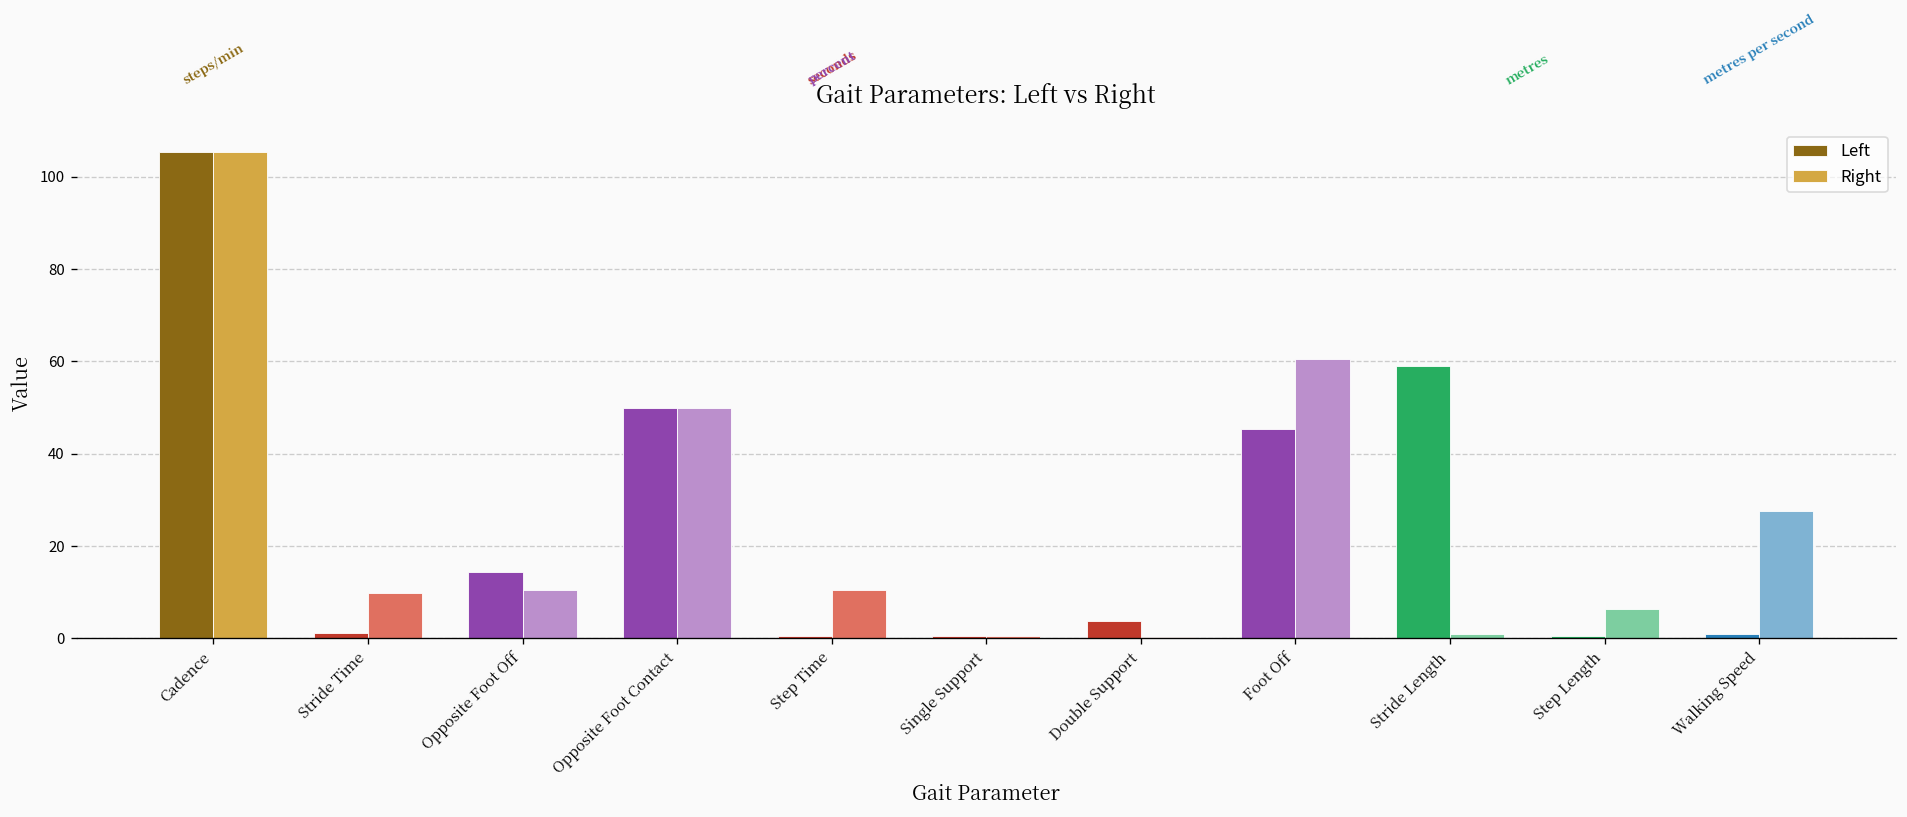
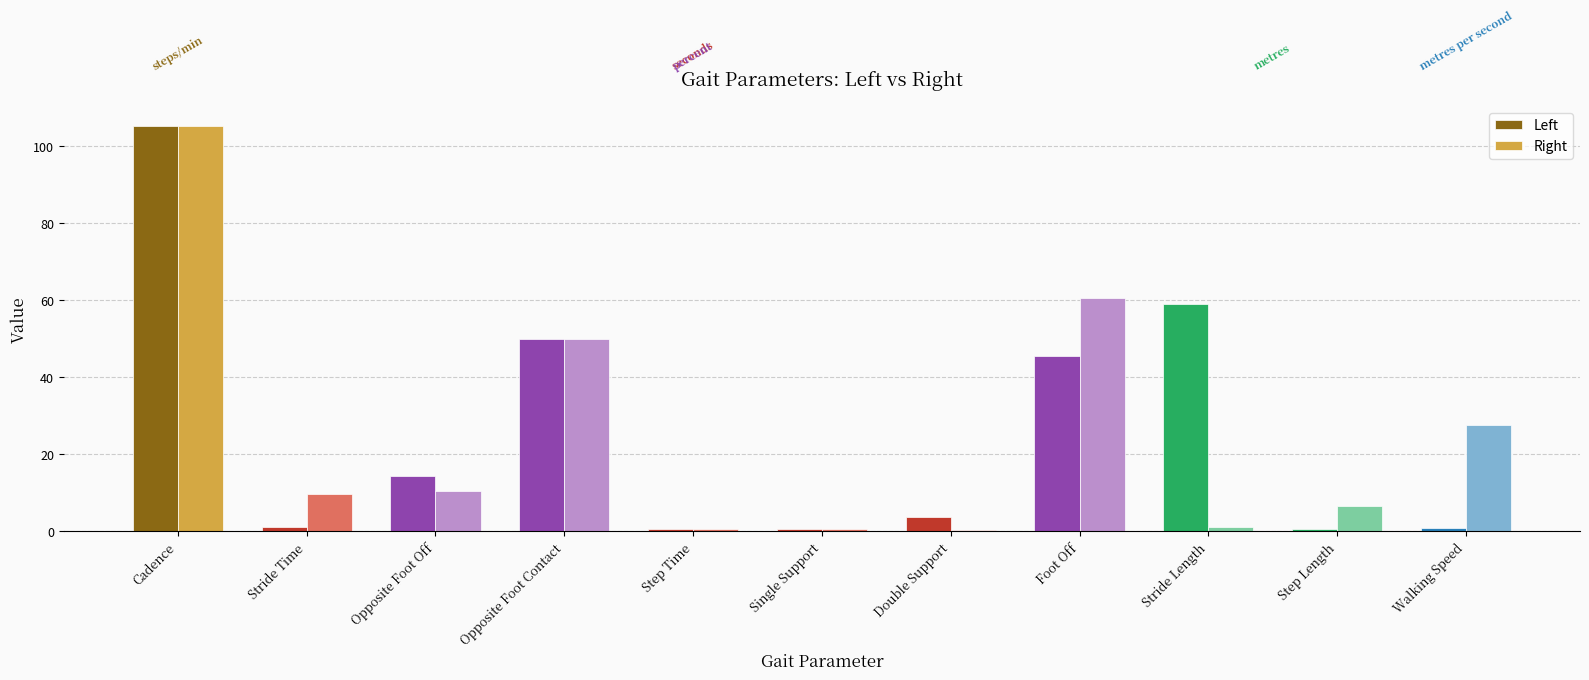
  {
    "Left": {
      "Cadence": 105,
      "Stride Time": 1,
      "Opposite Foot Off": 14,
      "Opposite Foot Contact": 50,
      "Double Support": 4,
      "Foot Off": 45,
      "Stride Length": 59,
      "Walking Speed": 1
    },
    "Right": {
      "Cadence": 105,
      "Stride Time": 10,
      "Opposite Foot Off": 11,
      "Opposite Foot Contact": 50,
-     "Step Time": 10,
+     "Step Time": 1,
      "Foot Off": 61,
      "Stride Length": 1,
      "Step Length": 6,
      "Walking Speed": 28
    }
  }
